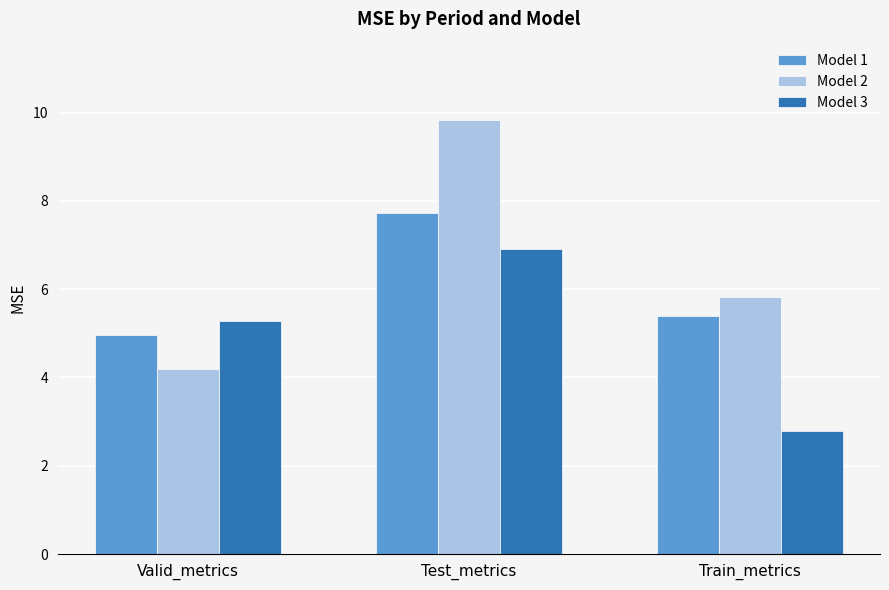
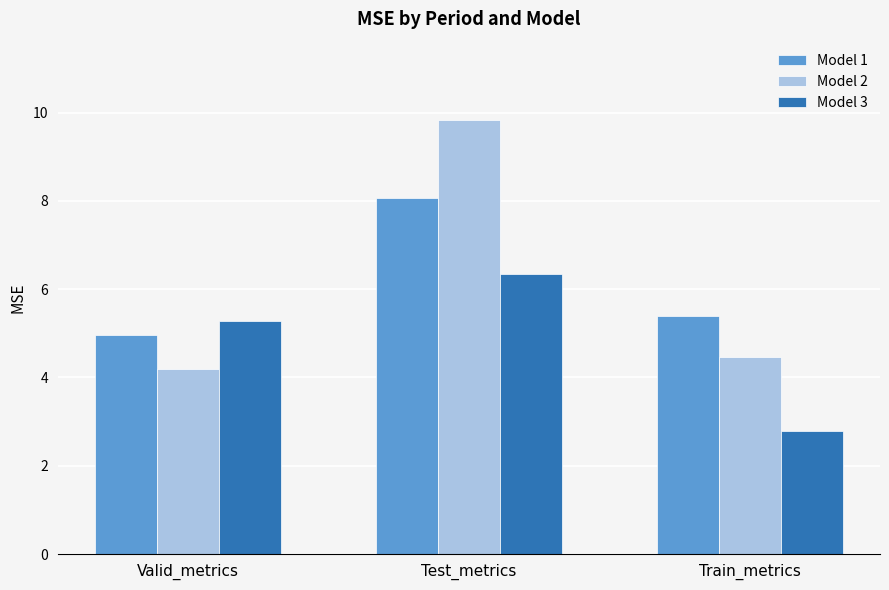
  {
    "Model 1": {
      "Valid_metrics": 5.0,
-     "Test_metrics": 7.7,
+     "Test_metrics": 8.1,
      "Train_metrics": 5.4
    },
    "Model 2": {
      "Valid_metrics": 4.2,
      "Test_metrics": 9.8,
-     "Train_metrics": 5.8
+     "Train_metrics": 4.5
    },
    "Model 3": {
      "Valid_metrics": 5.3,
-     "Test_metrics": 6.9,
+     "Test_metrics": 6.3,
      "Train_metrics": 2.8
    }
  }
